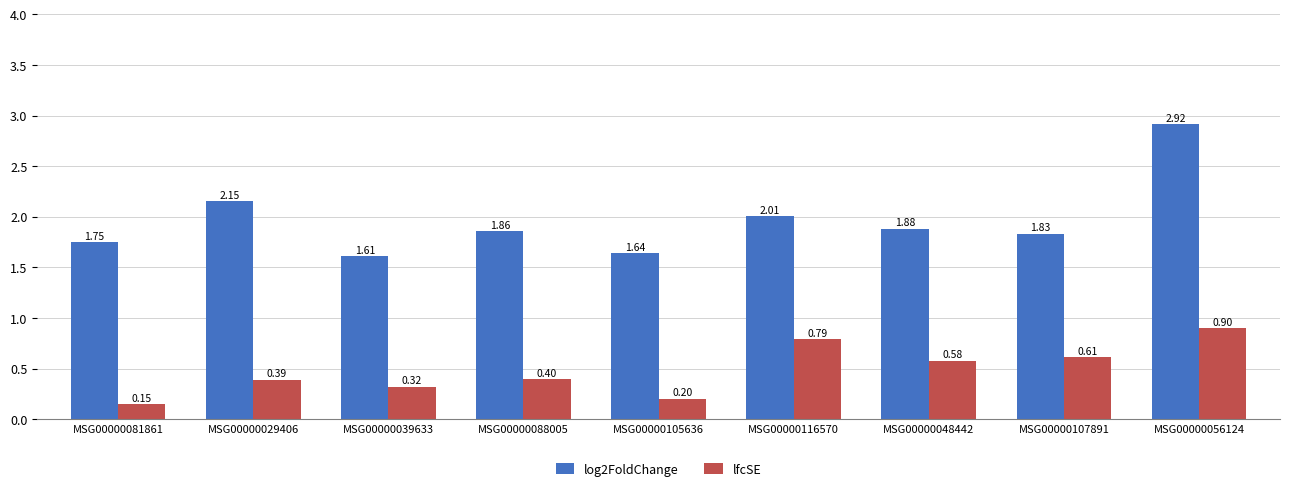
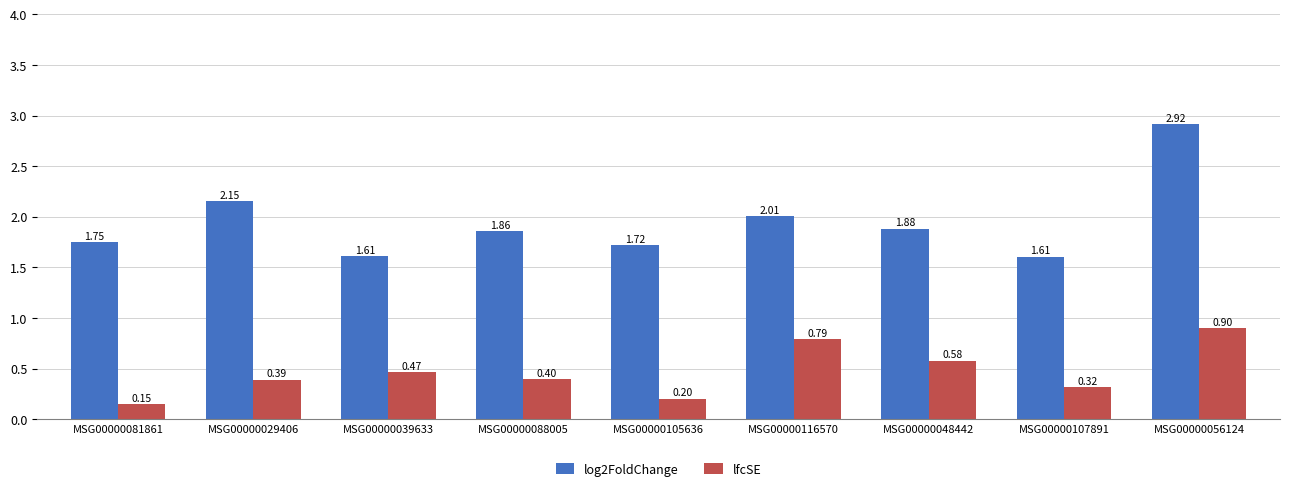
  {
    "log2FoldChange": {
      "MSG00000081861": 1.75,
      "MSG00000029406": 2.15,
      "MSG00000039633": 1.61,
      "MSG00000088005": 1.86,
-     "MSG00000105636": 1.64,
+     "MSG00000105636": 1.72,
      "MSG00000116570": 2.01,
      "MSG00000048442": 1.88,
-     "MSG00000107891": 1.83,
+     "MSG00000107891": 1.61,
      "MSG00000056124": 2.92
    },
    "lfcSE": {
      "MSG00000081861": 0.15,
      "MSG00000029406": 0.39,
-     "MSG00000039633": 0.32,
+     "MSG00000039633": 0.47,
      "MSG00000088005": 0.40,
      "MSG00000105636": 0.20,
      "MSG00000116570": 0.79,
      "MSG00000048442": 0.58,
-     "MSG00000107891": 0.61,
+     "MSG00000107891": 0.32,
      "MSG00000056124": 0.90
    }
  }
